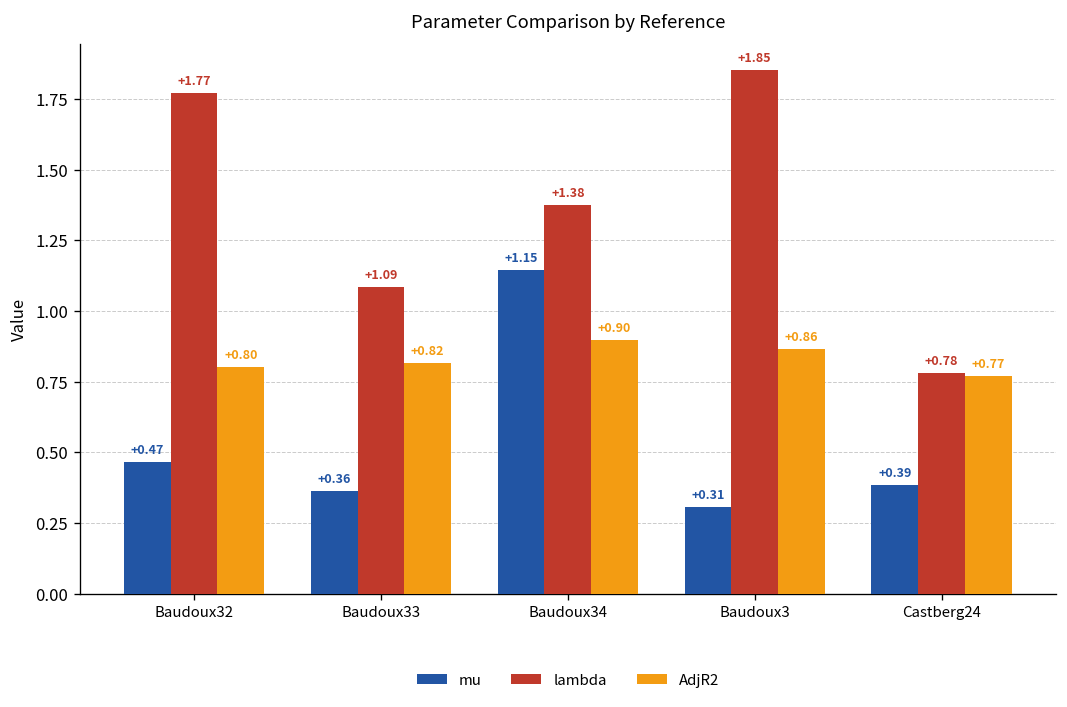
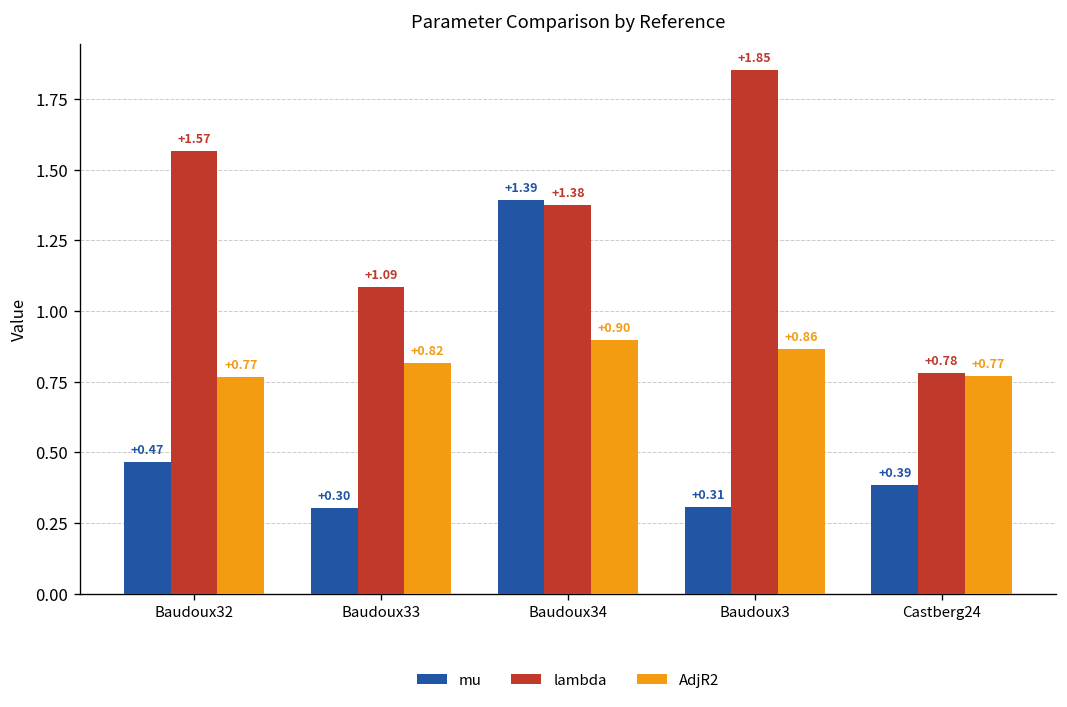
  {
    "mu": {
      "Baudoux32": "+0.47",
-     "Baudoux33": "+0.36",
-     "Baudoux34": "+1.15",
+     "Baudoux33": "+0.30",
+     "Baudoux34": "+1.39",
      "Baudoux3": "+0.31",
      "Castberg24": "+0.39"
    },
    "lambda": {
-     "Baudoux32": "+1.77",
+     "Baudoux32": "+1.57",
      "Baudoux33": "+1.09",
      "Baudoux34": "+1.38",
      "Baudoux3": "+1.85",
      "Castberg24": "+0.78"
    },
    "AdjR2": {
-     "Baudoux32": "+0.80",
+     "Baudoux32": "+0.77",
      "Baudoux33": "+0.82",
      "Baudoux34": "+0.90",
      "Baudoux3": "+0.86",
      "Castberg24": "+0.77"
    }
  }
